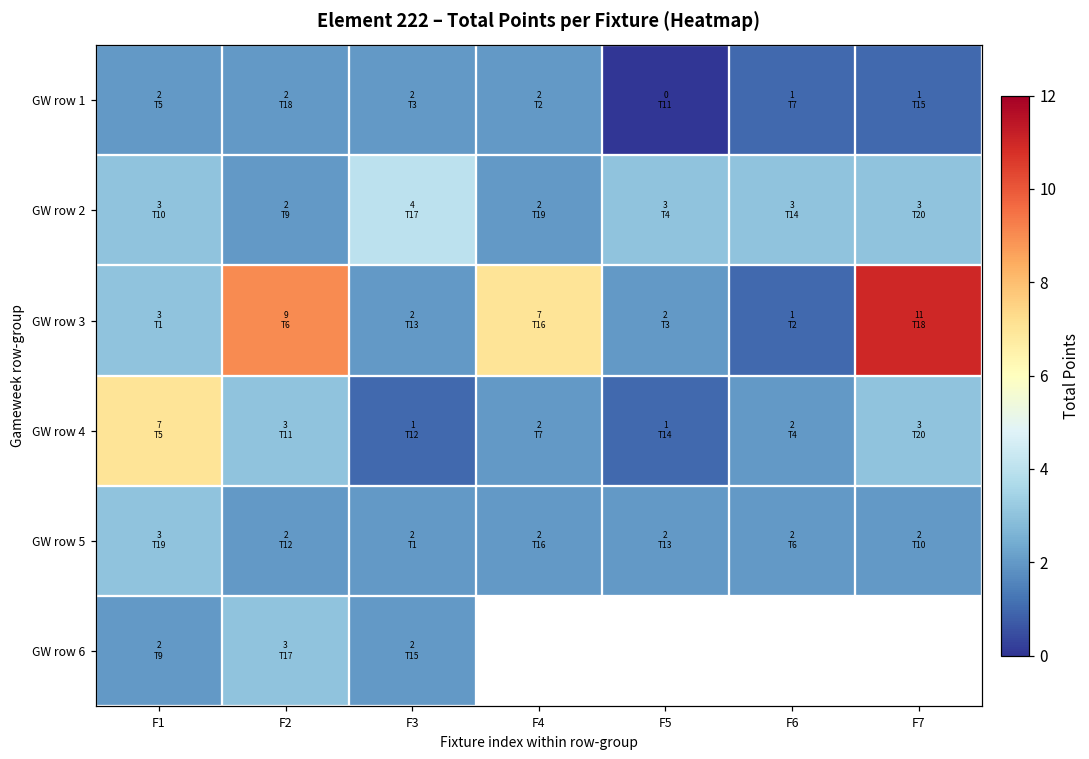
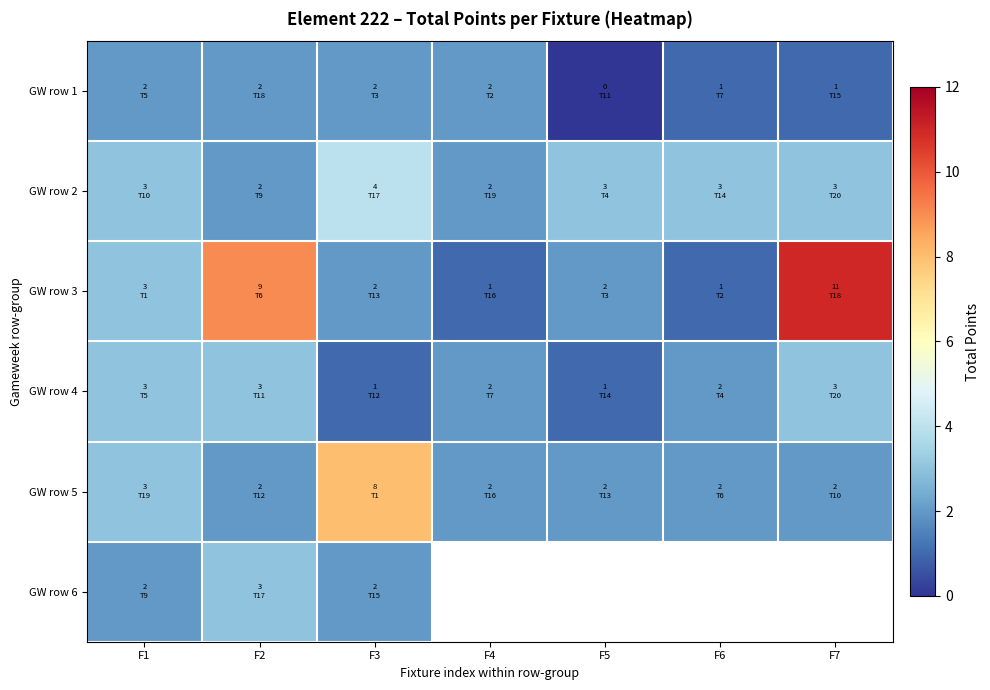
  {
    "GW row 1": {
      "F1": 2,
      "F2": 2,
      "F3": 2,
      "F4": 2,
      "F5": 0,
      "F6": 1,
      "F7": 1
    },
    "GW row 2": {
      "F1": 3,
      "F2": 2,
      "F3": 4,
      "F4": 2,
      "F5": 3,
      "F6": 3,
      "F7": 3
    },
    "GW row 3": {
      "F1": 3,
      "F2": 9,
      "F3": 2,
-     "F4": 7,
+     "F4": 1,
      "F5": 2,
      "F6": 1,
      "F7": 11
    },
    "GW row 4": {
-     "F1": 7,
+     "F1": 3,
      "F2": 3,
      "F3": 1,
      "F4": 2,
      "F5": 1,
      "F6": 2,
      "F7": 3
    },
    "GW row 5": {
      "F1": 3,
      "F2": 2,
-     "F3": 2,
+     "F3": 8,
      "F4": 2,
      "F5": 2,
      "F6": 2,
      "F7": 2
    },
    "GW row 6": {
      "F1": 2,
      "F2": 3,
      "F3": 2
    }
  }
